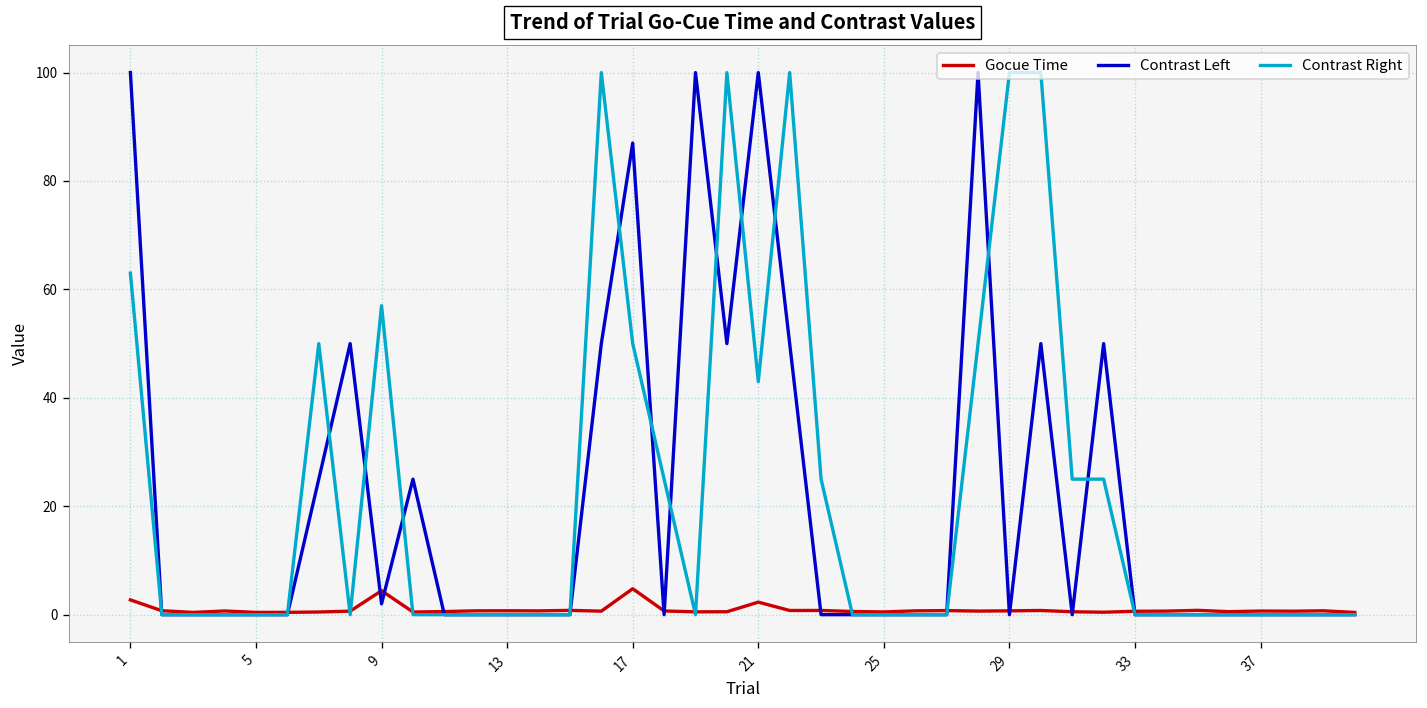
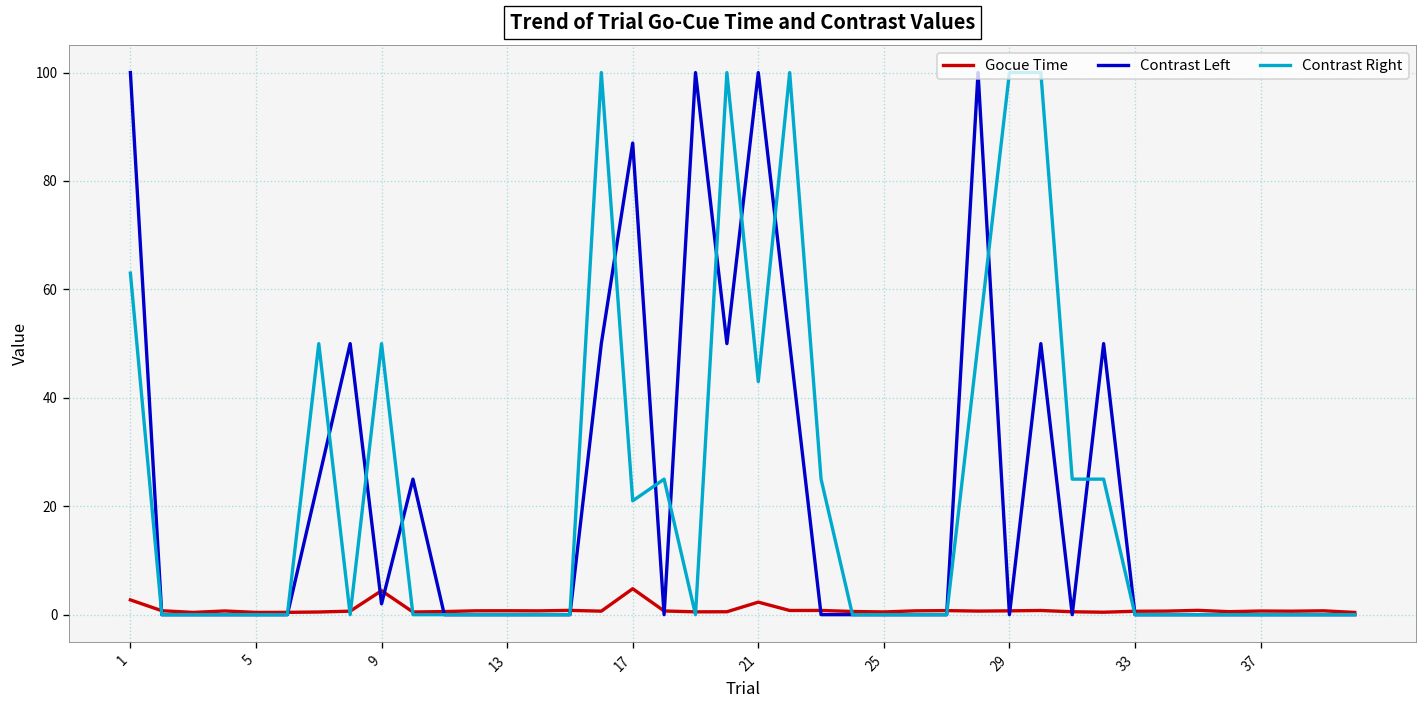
  {
    "Gocue Time": {
      "1": 3,
      "9": 4,
      "13": 1,
      "17": 5,
      "21": 2,
      "29": 1,
      "33": 1,
      "37": 1
    },
    "Contrast Left": {
      "1": 100,
      "9": 2,
      "17": 87,
      "21": 100,
      "29": 0
    },
    "Contrast Right": {
      "1": 63,
-     "9": 57,
-     "17": 50,
+     "9": 50,
+     "17": 21,
      "21": 43
    }
  }
